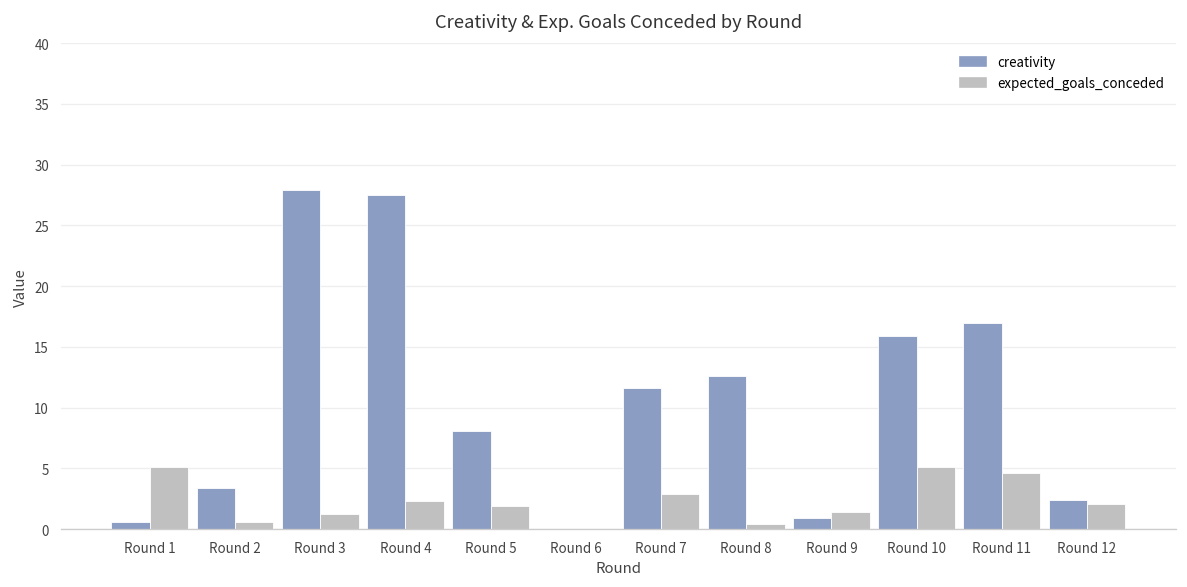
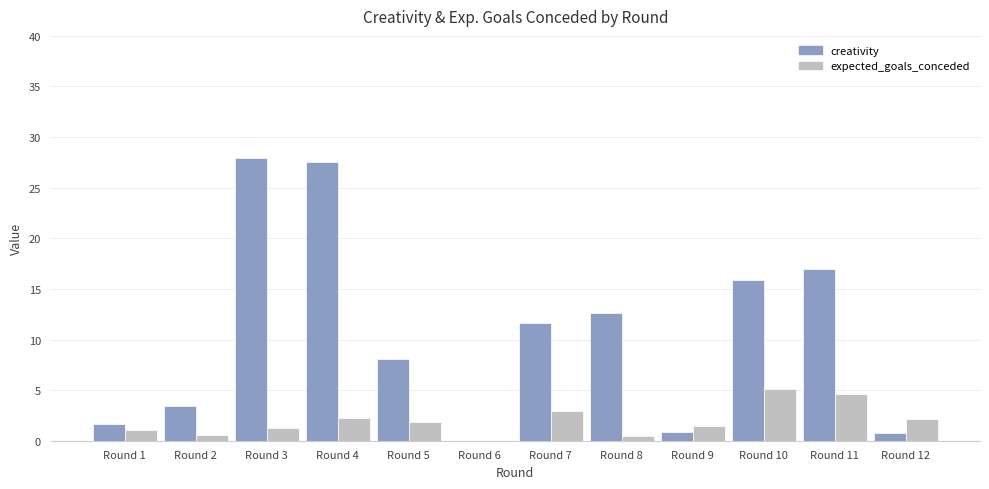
  {
    "creativity": {
-     "Round 1": 0.6,
+     "Round 1": 1.7,
      "Round 2": 3.4,
      "Round 3": 27.9,
      "Round 4": 27.5,
      "Round 5": 8.1,
      "Round 6": 0.0,
      "Round 7": 11.6,
      "Round 8": 12.6,
      "Round 9": 0.9,
      "Round 10": 15.9,
      "Round 11": 17.0,
-     "Round 12": 2.4
+     "Round 12": 0.8
    },
    "expected_goals_conceded": {
-     "Round 1": 5.1,
+     "Round 1": 1.1,
      "Round 2": 0.6,
      "Round 3": 1.2,
      "Round 4": 2.3,
      "Round 5": 1.9,
      "Round 6": 0.0,
      "Round 7": 2.9,
      "Round 8": 0.4,
      "Round 9": 1.4,
      "Round 10": 5.1,
      "Round 11": 4.6,
      "Round 12": 2.1
    }
  }
